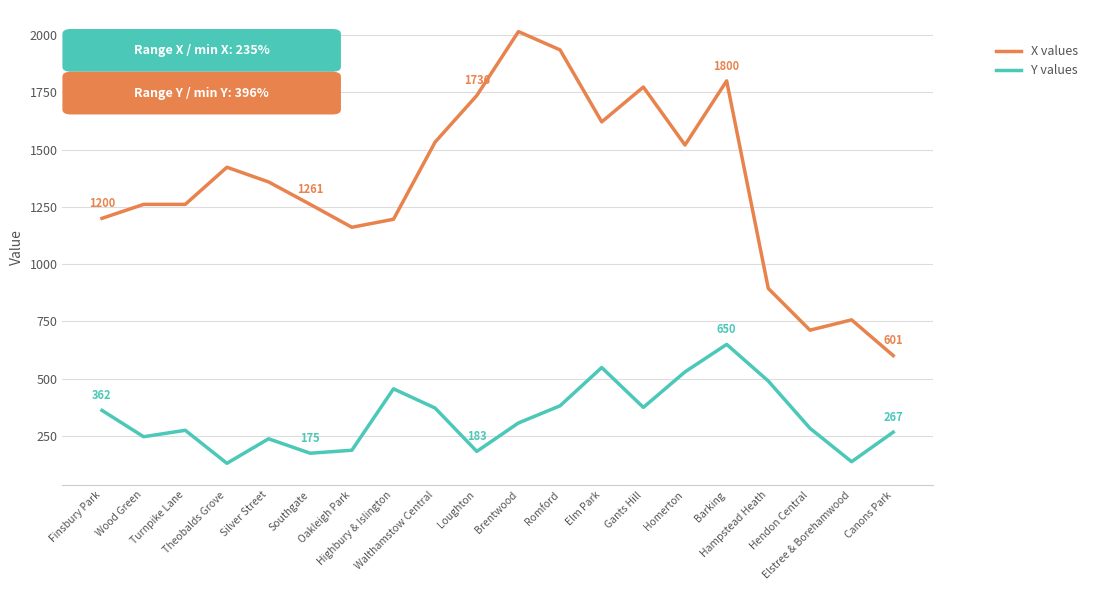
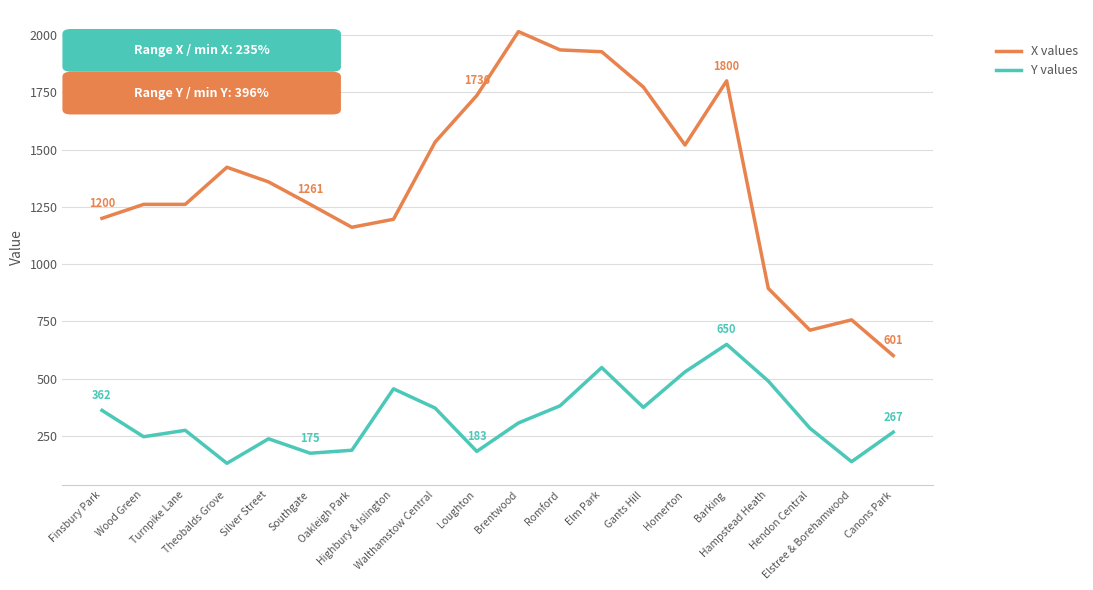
  {
    "X values": {
      "Wood Green": 1260,
      "Turnpike Lane": 1260,
      "Theobalds Grove": 1420,
      "Silver Street": 1360,
      "Oakleigh Park": 1160,
      "Highbury & Islington": 1200,
      "Walthamstow Central": 1530,
      "Brentwood": 2020,
      "Romford": 1940,
-     "Elm Park": 1620,
+     "Elm Park": 1930,
      "Gants Hill": 1770,
      "Homerton": 1520,
      "Hampstead Heath": 890,
      "Hendon Central": 710,
      "Elstree & Borehamwood": 760
    },
    "Y values": {
      "Finsbury Park": 362,
      "Southgate": 175,
      "Loughton": 183,
      "Barking": 650,
      "Canons Park": 267
    }
  }
